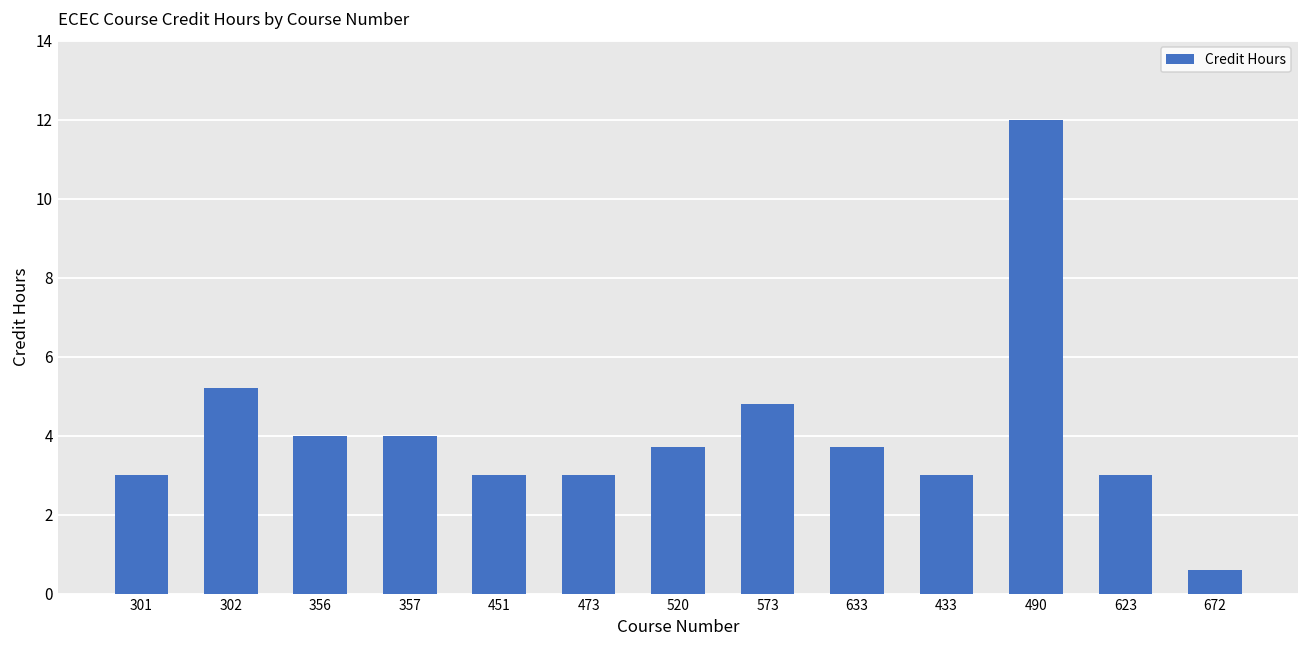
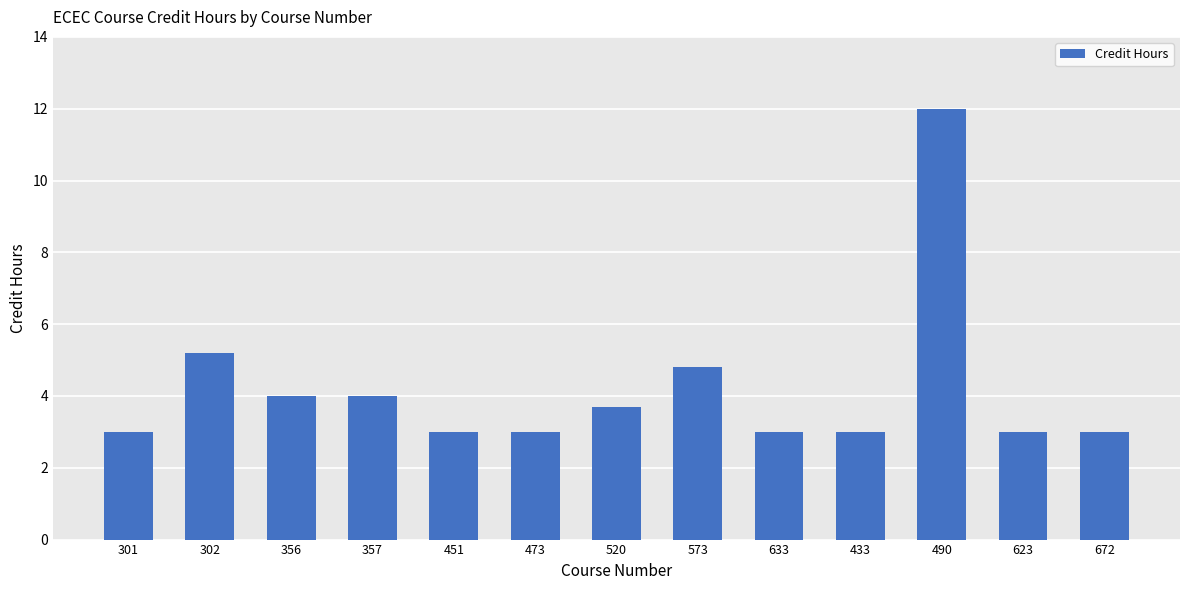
  {
    "301": 3.0,
    "302": 5.2,
    "356": 4.0,
    "357": 4.0,
    "451": 3.0,
    "473": 3.0,
    "520": 3.7,
    "573": 4.8,
-   "633": 3.7,
+   "633": 3.0,
    "433": 3.0,
    "490": 12.0,
    "623": 3.0,
-   "672": 0.6
+   "672": 3.0
  }
